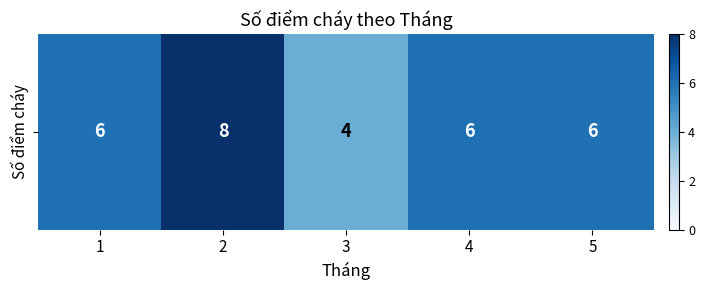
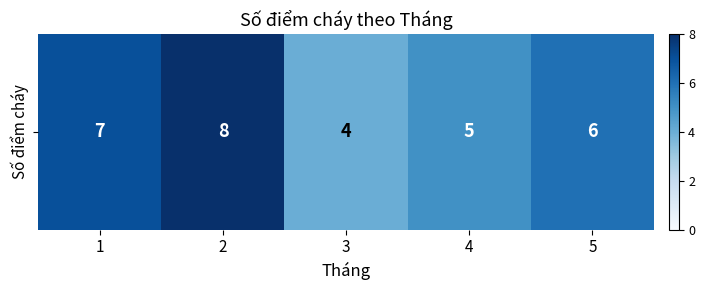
  {
    "Số điểm cháy": {
-     "1": 6,
+     "1": 7,
      "2": 8,
      "3": 4,
-     "4": 6,
+     "4": 5,
      "5": 6
    }
  }
